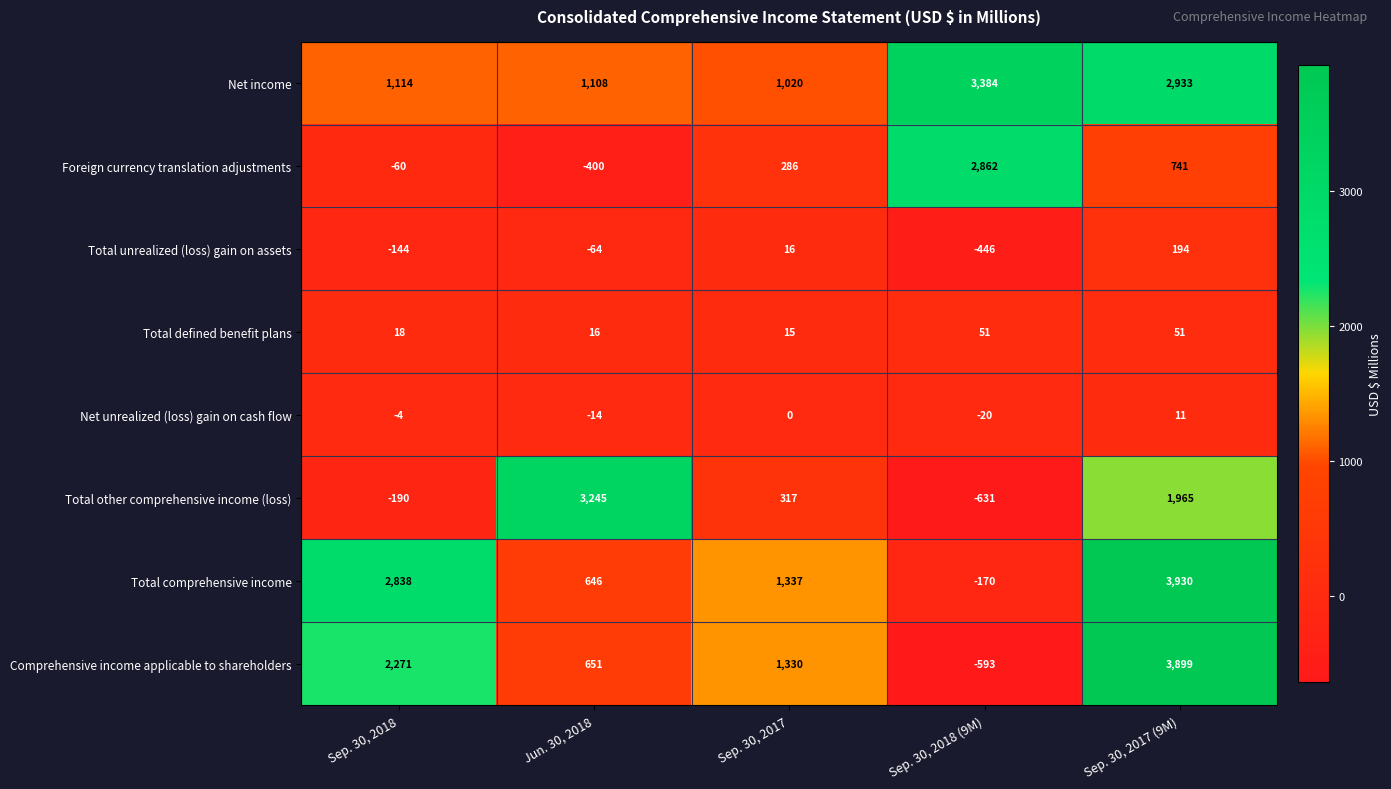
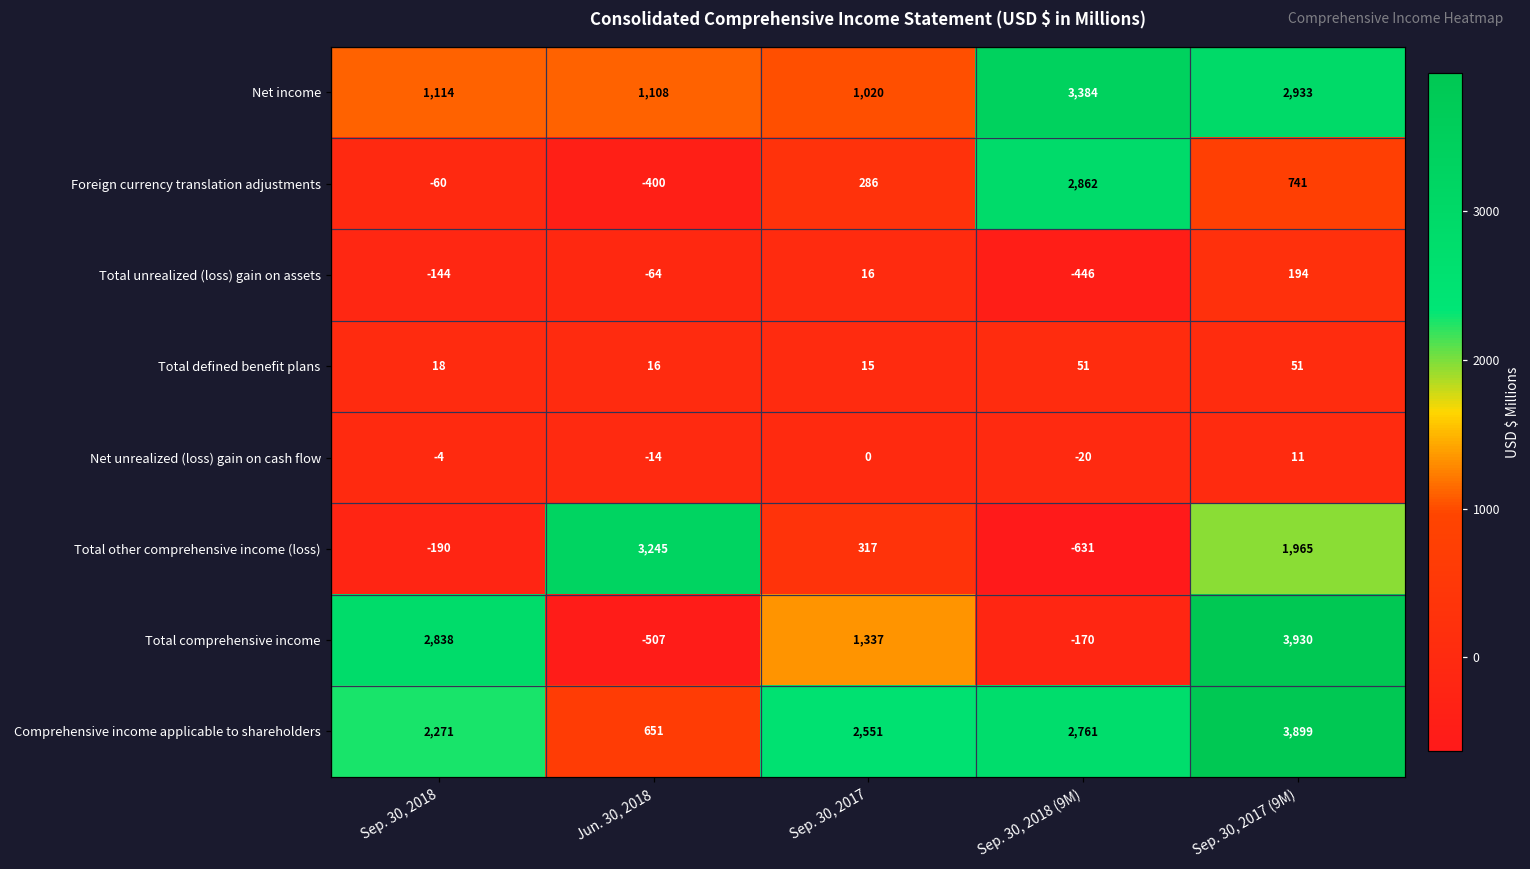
  {
    "Net income": {
      "Sep. 30, 2018": "1,114",
      "Jun. 30, 2018": "1,108",
      "Sep. 30, 2017": "1,020",
      "Sep. 30, 2018 (9M)": "3,384",
      "Sep. 30, 2017 (9M)": "2,933"
    },
    "Foreign currency translation adjustments": {
      "Sep. 30, 2018": "-60",
      "Jun. 30, 2018": "-400",
      "Sep. 30, 2017": "286",
      "Sep. 30, 2018 (9M)": "2,862",
      "Sep. 30, 2017 (9M)": "741"
    },
    "Total unrealized (loss) gain on assets": {
      "Sep. 30, 2018": "-144",
      "Jun. 30, 2018": "-64",
      "Sep. 30, 2017": "16",
      "Sep. 30, 2018 (9M)": "-446",
      "Sep. 30, 2017 (9M)": "194"
    },
    "Total defined benefit plans": {
      "Sep. 30, 2018": "18",
      "Jun. 30, 2018": "16",
      "Sep. 30, 2017": "15",
      "Sep. 30, 2018 (9M)": "51",
      "Sep. 30, 2017 (9M)": "51"
    },
    "Net unrealized (loss) gain on cash flow": {
      "Sep. 30, 2018": "-4",
      "Jun. 30, 2018": "-14",
      "Sep. 30, 2017": "0",
      "Sep. 30, 2018 (9M)": "-20",
      "Sep. 30, 2017 (9M)": "11"
    },
    "Total other comprehensive income (loss)": {
      "Sep. 30, 2018": "-190",
      "Jun. 30, 2018": "3,245",
      "Sep. 30, 2017": "317",
      "Sep. 30, 2018 (9M)": "-631",
      "Sep. 30, 2017 (9M)": "1,965"
    },
    "Total comprehensive income": {
      "Sep. 30, 2018": "2,838",
-     "Jun. 30, 2018": "646",
+     "Jun. 30, 2018": "-507",
      "Sep. 30, 2017": "1,337",
      "Sep. 30, 2018 (9M)": "-170",
      "Sep. 30, 2017 (9M)": "3,930"
    },
    "Comprehensive income applicable to shareholders": {
      "Sep. 30, 2018": "2,271",
      "Jun. 30, 2018": "651",
-     "Sep. 30, 2017": "1,330",
-     "Sep. 30, 2018 (9M)": "-593",
+     "Sep. 30, 2017": "2,551",
+     "Sep. 30, 2018 (9M)": "2,761",
      "Sep. 30, 2017 (9M)": "3,899"
    }
  }
